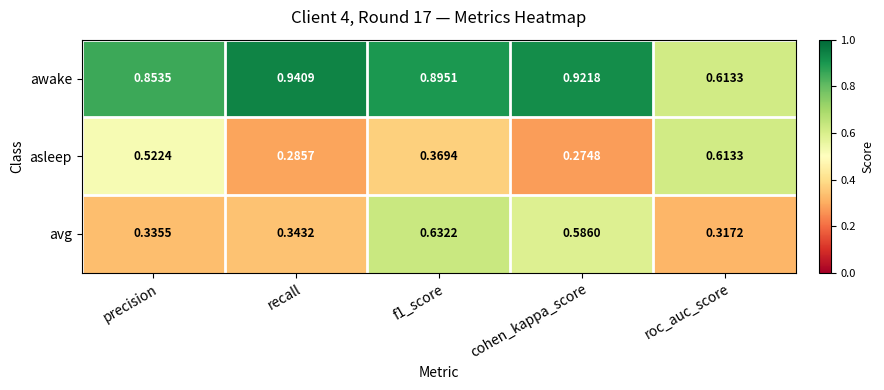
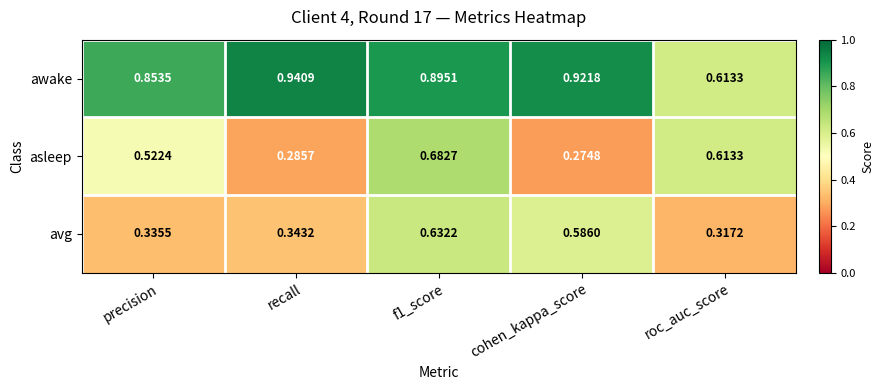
  {
    "awake": {
      "precision": 0.8535,
      "recall": 0.9409,
      "f1_score": 0.8951,
      "cohen_kappa_score": 0.9218,
      "roc_auc_score": 0.6133
    },
    "asleep": {
      "precision": 0.5224,
      "recall": 0.2857,
-     "f1_score": 0.3694,
+     "f1_score": 0.6827,
      "cohen_kappa_score": 0.2748,
      "roc_auc_score": 0.6133
    },
    "avg": {
      "precision": 0.3355,
      "recall": 0.3432,
      "f1_score": 0.6322,
      "cohen_kappa_score": 0.5860,
      "roc_auc_score": 0.3172
    }
  }
